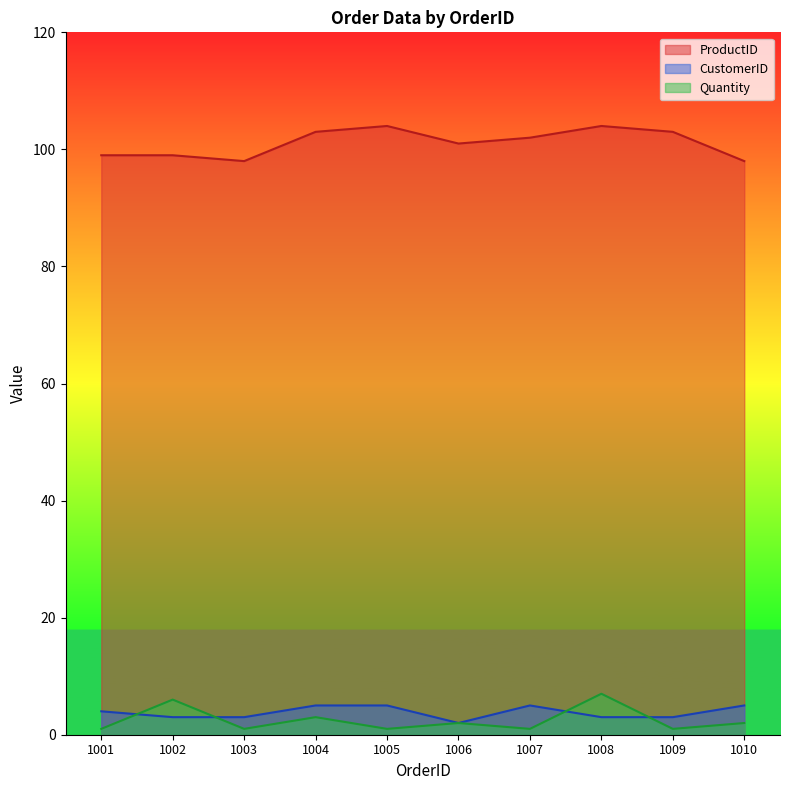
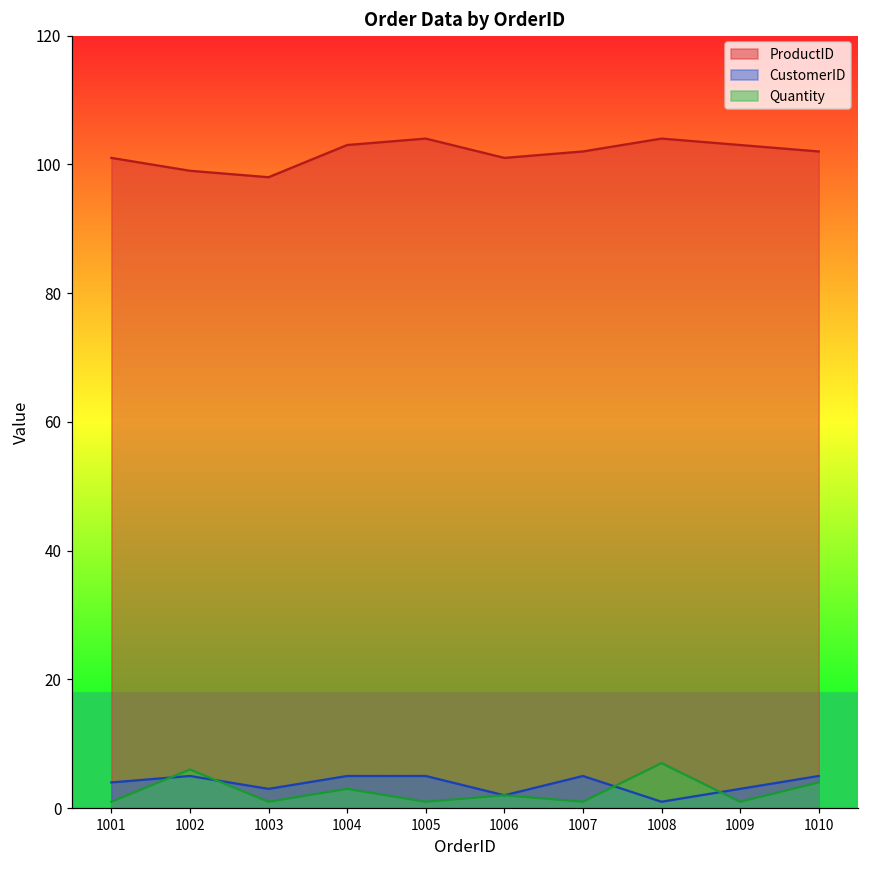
  {
    "ProductID": {
-     "1001": 99,
+     "1001": 101,
      "1002": 99,
      "1003": 98,
      "1004": 103,
      "1005": 104,
      "1006": 101,
      "1007": 102,
      "1008": 104,
      "1009": 103,
-     "1010": 98
+     "1010": 102
    },
    "CustomerID": {
      "1001": 4,
-     "1002": 3,
+     "1002": 5,
      "1003": 3,
      "1004": 5,
      "1005": 5,
      "1007": 5,
-     "1008": 3,
+     "1008": 1,
      "1009": 3,
      "1010": 5
    },
    "Quantity": {
      "1001": 1,
      "1002": 6,
      "1003": 1,
      "1004": 3,
      "1005": 1,
      "1007": 1,
      "1008": 7,
      "1009": 1,
-     "1010": 2
+     "1010": 4
    }
  }
